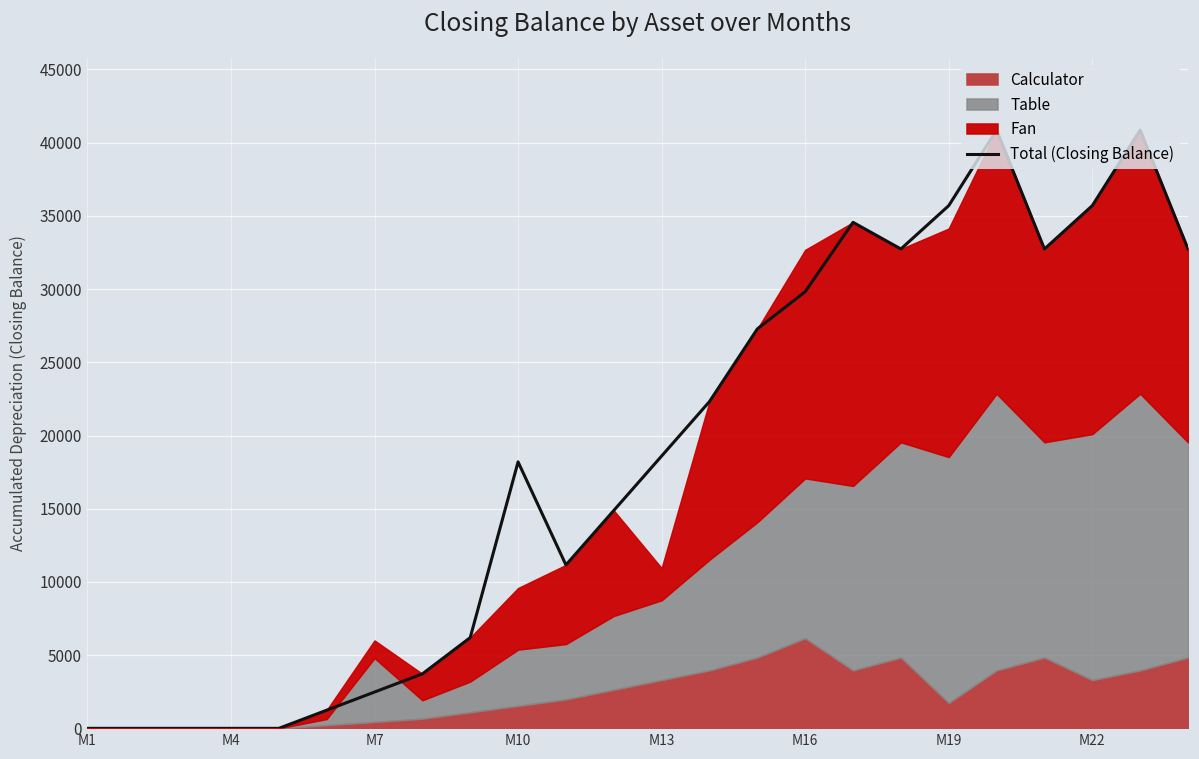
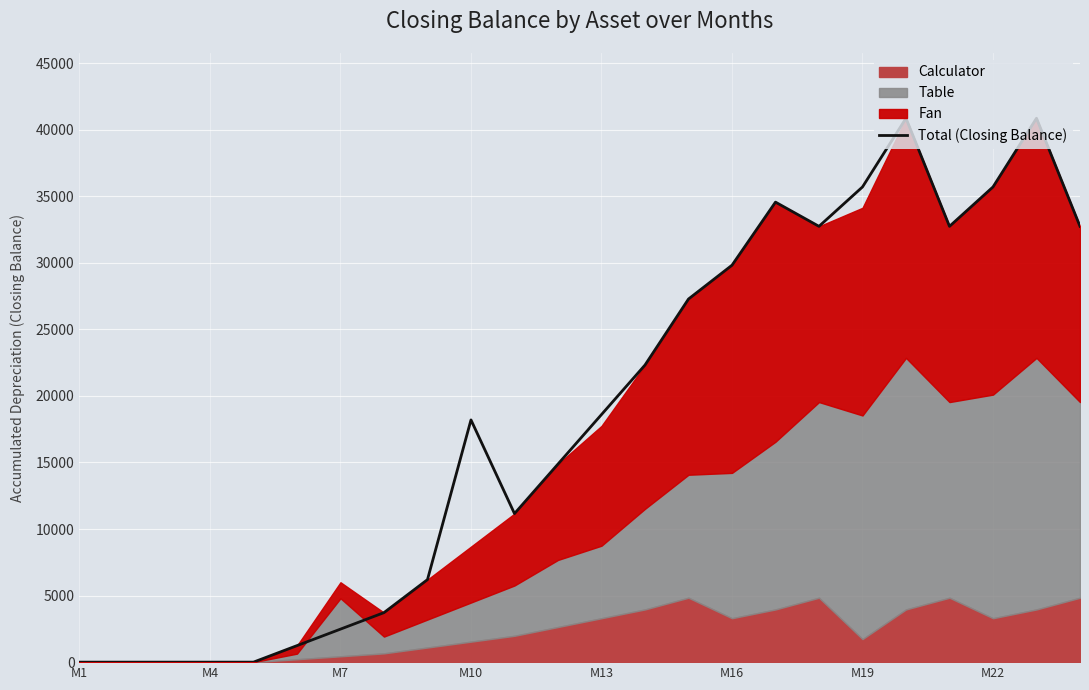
  {
    "Total (Closing Balance)": {
      "M7": 2500,
      "M10": 18200,
      "M13": 18600,
      "M19": 35700
    },
    "Calculator": {
      "M7": 400,
      "M10": 1500,
      "M13": 3300,
-     "M16": 6200,
+     "M16": 3300,
      "M19": 1700,
      "M22": 3300
    },
    "Table": {
      "M7": 4400,
-     "M10": 3800,
+     "M10": 2900,
      "M13": 5400,
      "M16": 10900,
      "M19": 16800,
      "M22": 16800
    },
    "Fan": {
      "M7": 1200,
      "M10": 4200,
-     "M13": 2200,
+     "M13": 9000,
      "M19": 15600
    }
  }
